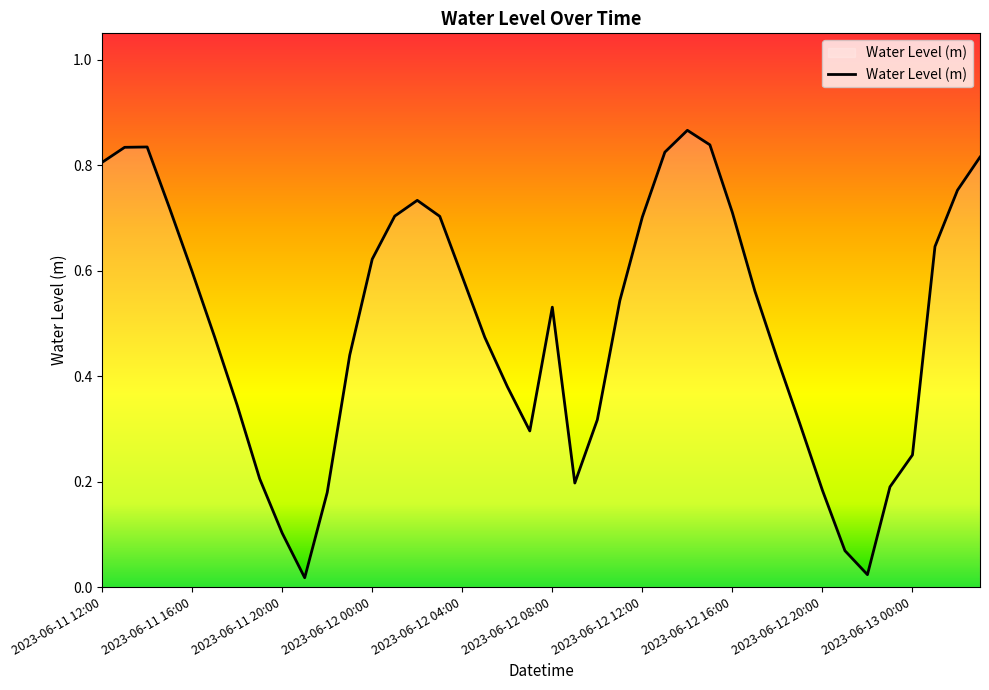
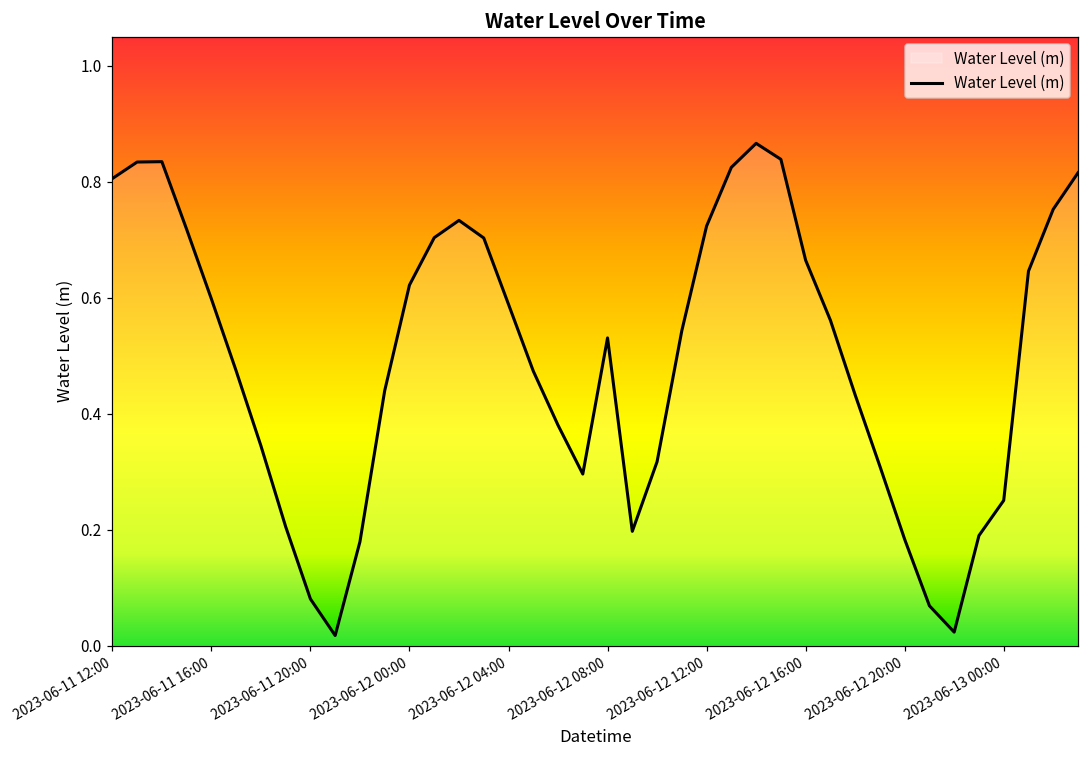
  {
    "2023-06-11 12:00": 0.81,
    "2023-06-11 16:00": 0.60,
-   "2023-06-11 20:00": 0.10,
+   "2023-06-11 20:00": 0.08,
    "2023-06-12 00:00": 0.62,
    "2023-06-12 04:00": 0.59,
    "2023-06-12 08:00": 0.53,
-   "2023-06-12 12:00": 0.70,
-   "2023-06-12 16:00": 0.71,
+   "2023-06-12 12:00": 0.72,
+   "2023-06-12 16:00": 0.66,
    "2023-06-12 20:00": 0.18,
    "2023-06-13 00:00": 0.25
  }
